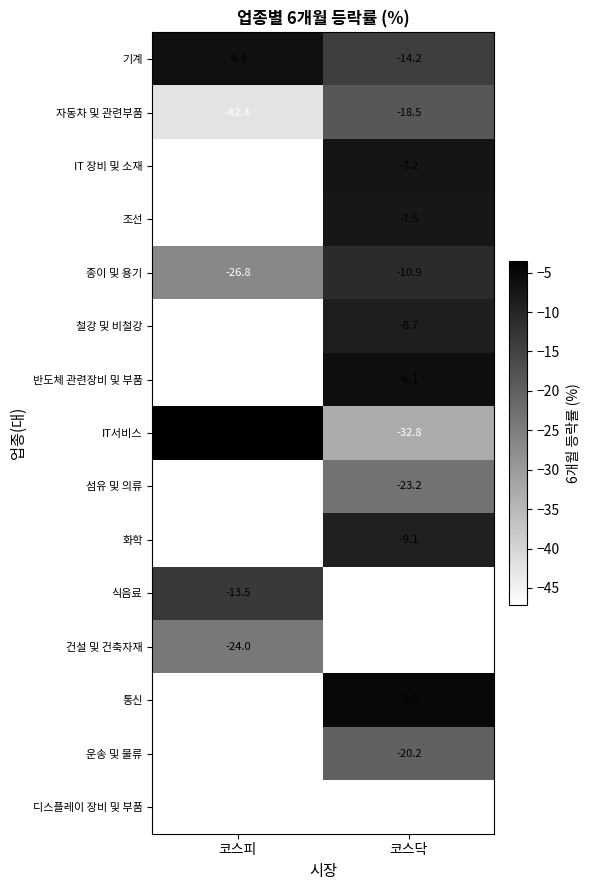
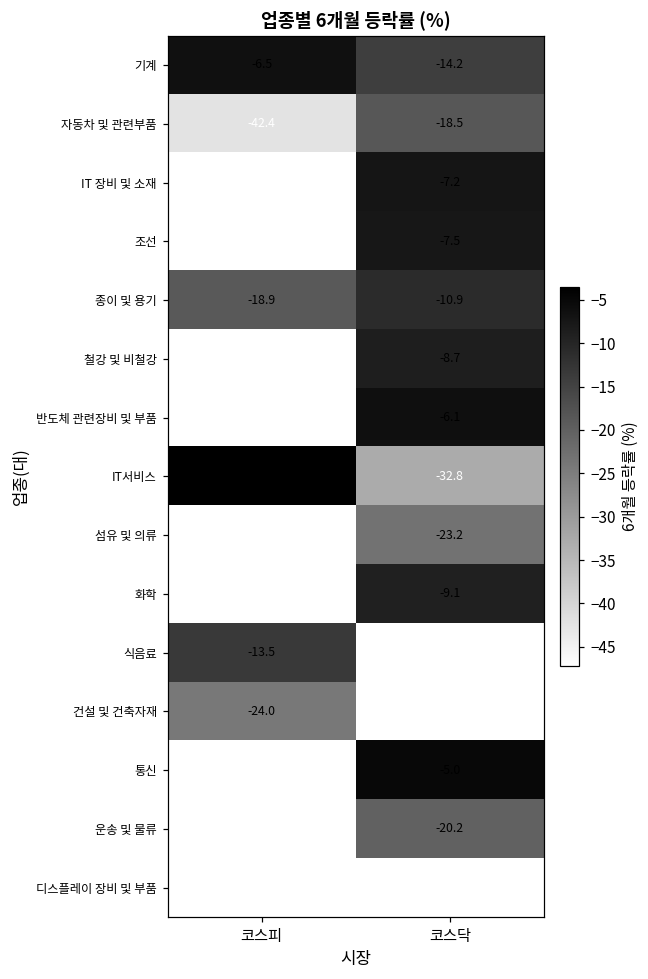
  {
    "기계": {
      "코스닥": -14.2
    },
    "자동차 및 관련부품": {
      "코스닥": -18.5
    },
    "종이 및 용기": {
-     "코스피": -26.8
+     "코스피": -18.9
    },
    "IT서비스": {
      "코스닥": -32.8
    },
    "섬유 및 의류": {
      "코스닥": -23.2
    },
    "식음료": {
      "코스피": -13.5
    },
    "건설 및 건축자재": {
      "코스피": -24.0
    },
    "운송 및 물류": {
      "코스닥": -20.2
    }
  }
